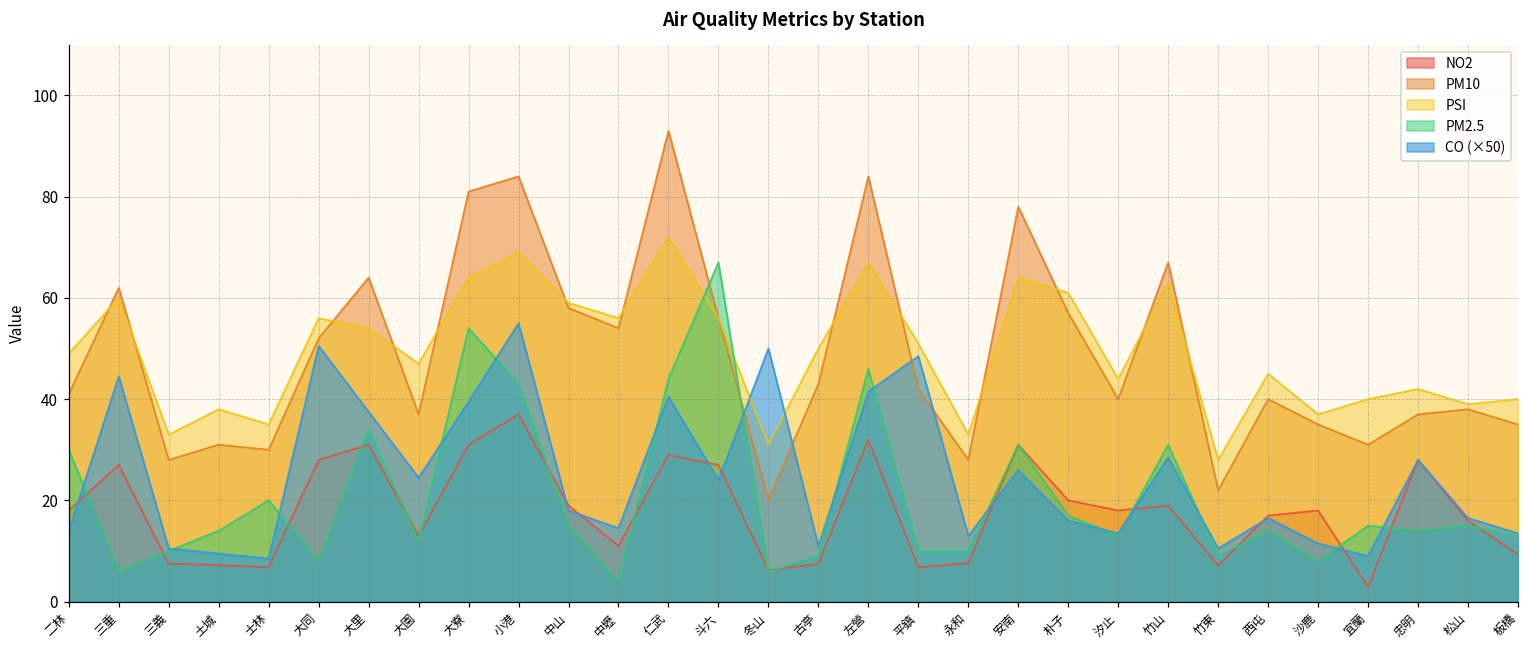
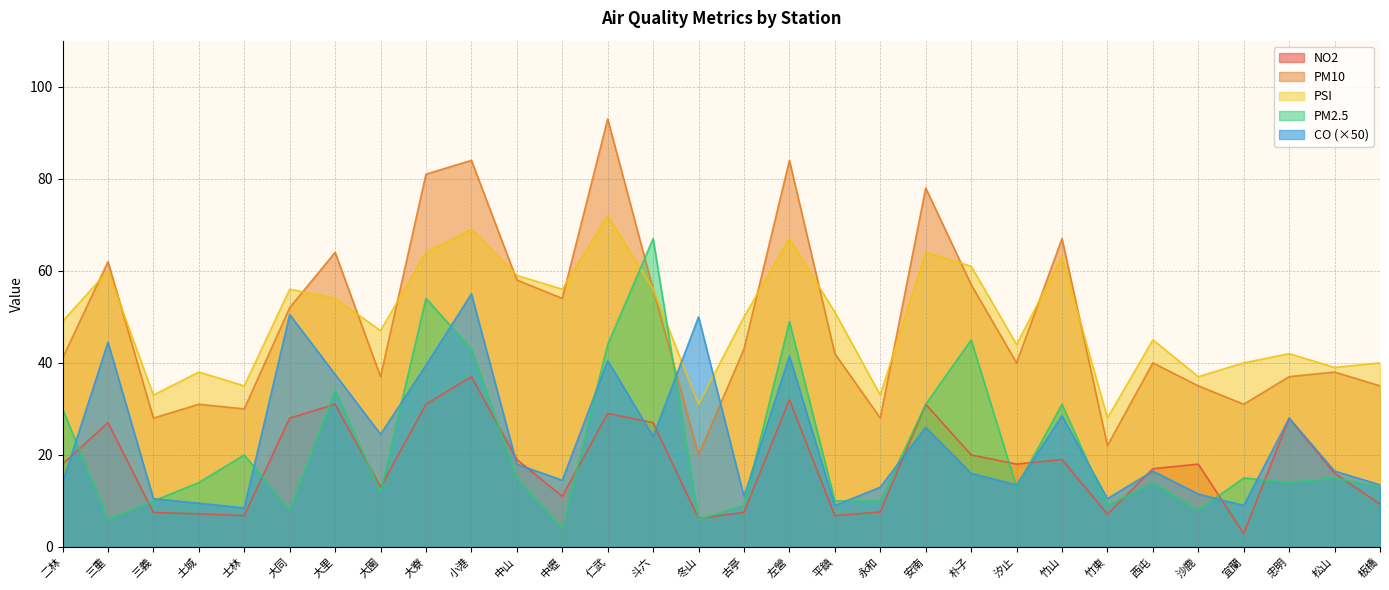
  {
    "PM2.5": {
      "二林": 30,
      "三重": 6,
      "土城": 14,
      "士林": 20,
      "大同": 8,
      "大里": 34,
      "大園": 12,
      "大寮": 54,
      "小港": 43,
      "中山": 15,
      "中壢": 4,
      "仁武": 44,
      "斗六": 67,
      "古亭": 9,
-     "左營": 46,
+     "左營": 49,
      "平鎮": 10,
      "永和": 10,
-     "朴子": 17,
+     "朴子": 45,
      "竹山": 31,
      "竹東": 9,
      "西屯": 14,
      "沙鹿": 8,
      "宜蘭": 15,
      "忠明": 14,
      "松山": 15
    },
    "CO (×50)": {
      "二林": 14,
      "三重": 45,
      "土城": 10,
      "士林": 9,
      "大同": 51,
      "大里": 38,
      "大園": 25,
      "大寮": 40,
      "小港": 55,
      "中山": 18,
      "中壢": 14,
      "仁武": 41,
      "斗六": 24,
      "冬山": 50,
      "古亭": 11,
      "左營": 42,
-     "平鎮": 49,
+     "平鎮": 9,
      "永和": 13,
      "安南": 26,
      "朴子": 16,
      "竹山": 28,
      "竹東": 11,
      "沙鹿": 12,
      "宜蘭": 9
    }
  }
